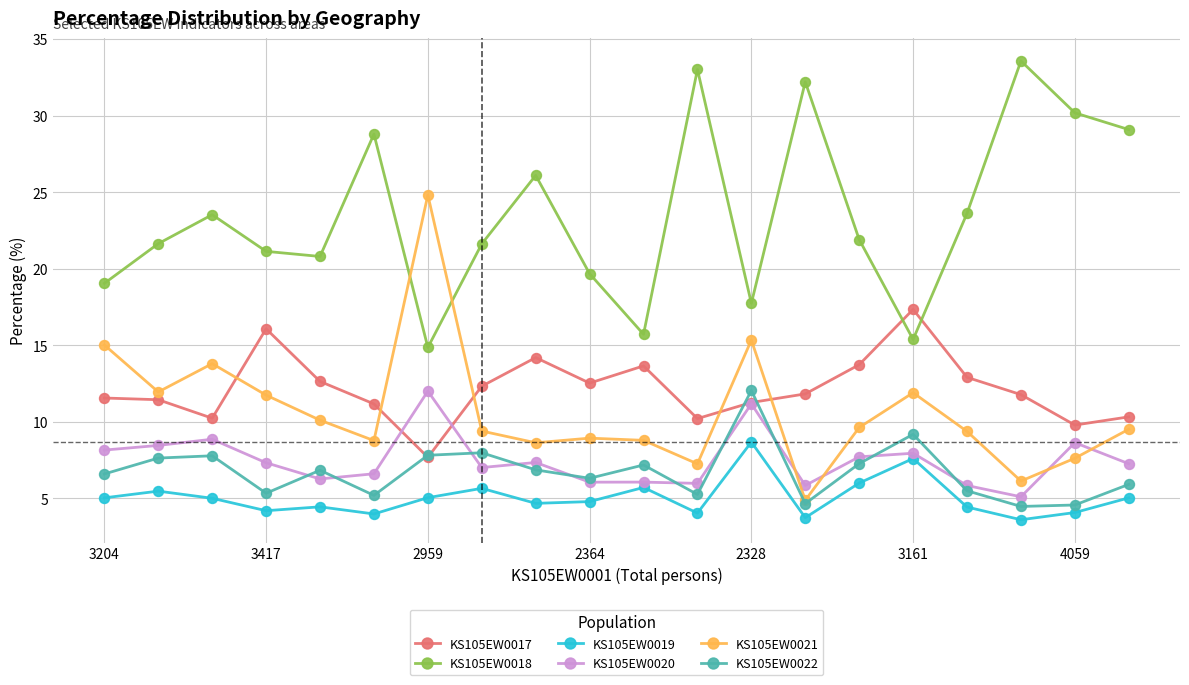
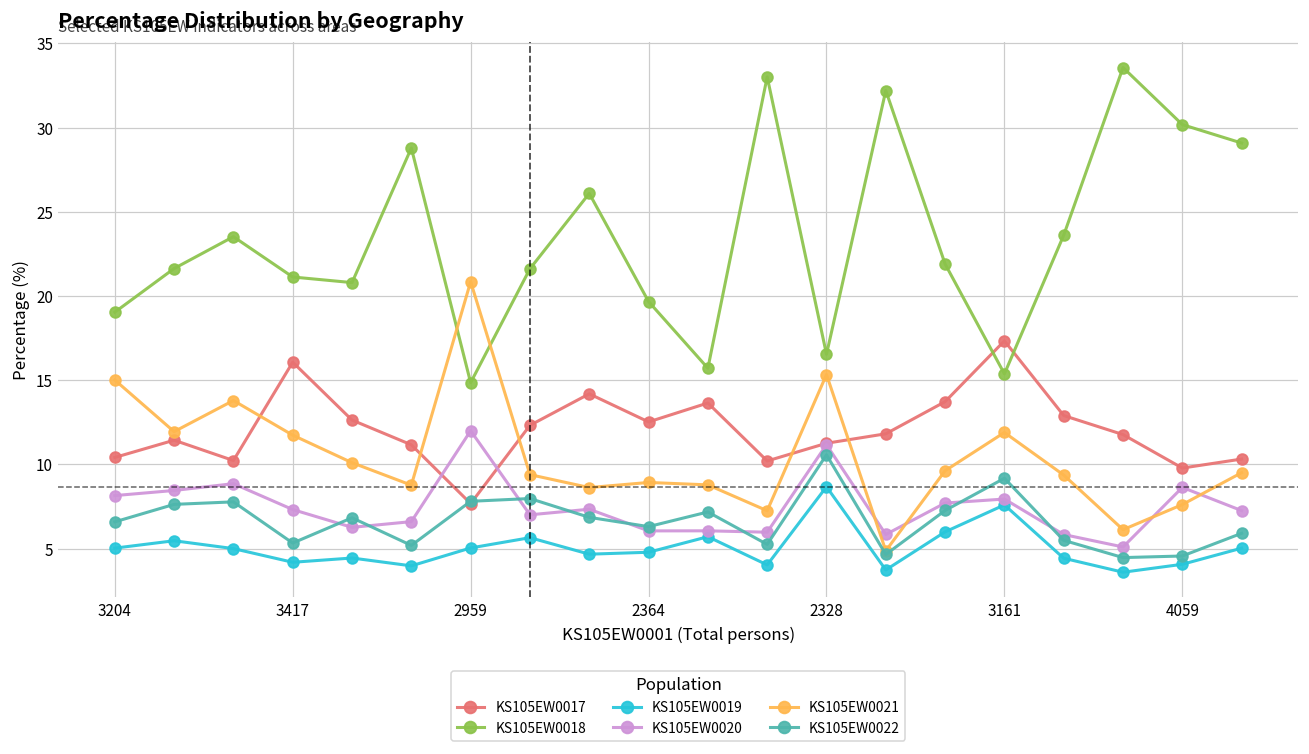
  {
    "KS105EW0017": {
-     "3204": 11.5,
+     "3204": 10.4,
      "3417": 16.1,
      "2364": 12.5,
      "3161": 17.3,
      "4059": 9.8
    },
    "KS105EW0018": {
      "3204": 19.0,
      "3417": 21.1,
      "2959": 14.9,
      "2364": 19.7,
-     "2328": 17.7,
+     "2328": 16.5,
      "3161": 15.4,
      "4059": 30.2
    },
    "KS105EW0019": {
      "3204": 5.0,
      "3417": 4.2,
      "2959": 5.0,
      "2364": 4.8,
      "2328": 8.7,
      "3161": 7.6,
      "4059": 4.1
    },
    "KS105EW0020": {
      "3204": 8.1,
      "3417": 7.3,
      "2959": 12.0,
      "2364": 6.0,
      "3161": 7.9,
      "4059": 8.6
    },
    "KS105EW0021": {
      "3204": 15.0,
      "3417": 11.7,
-     "2959": 24.8,
+     "2959": 20.9,
      "2364": 8.9,
      "2328": 15.3,
      "3161": 11.9,
      "4059": 7.6
    },
    "KS105EW0022": {
      "3204": 6.6,
      "3417": 5.3,
      "2364": 6.3,
-     "2328": 12.0,
+     "2328": 10.6,
      "3161": 9.2,
      "4059": 4.6
    }
  }
